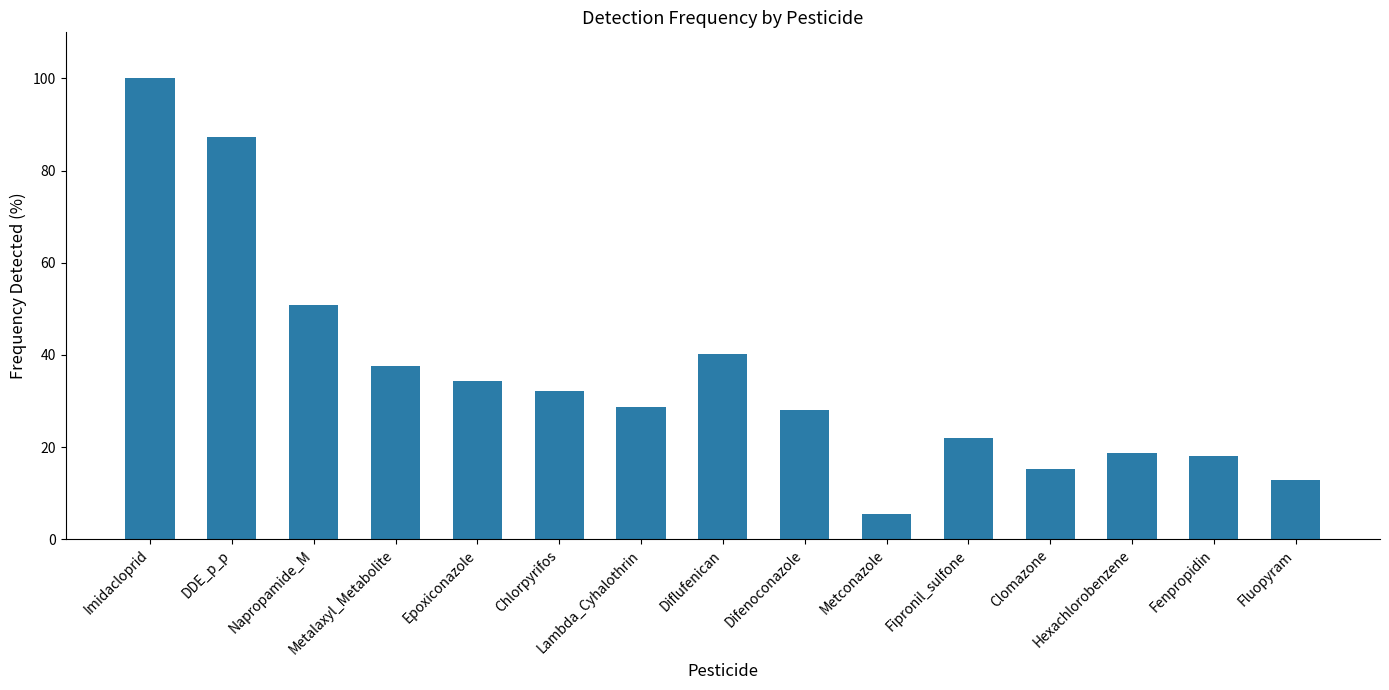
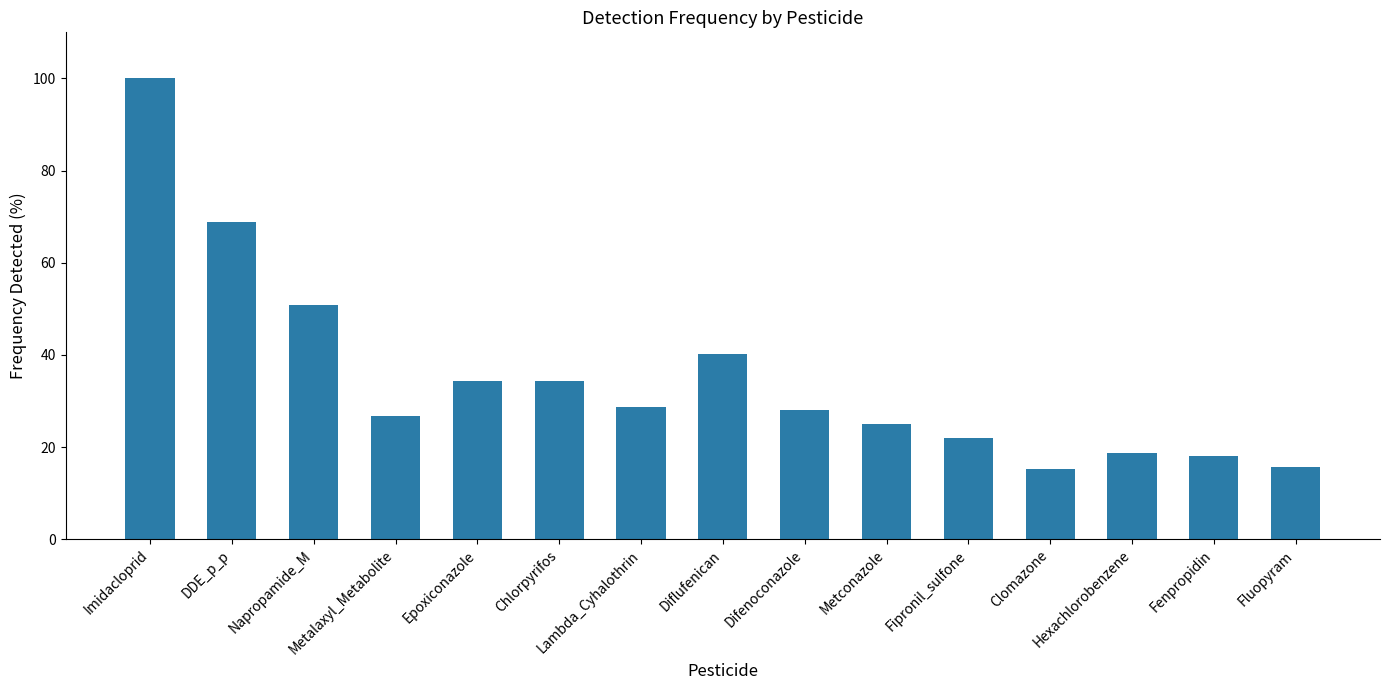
  {
    "Imidacloprid": 100,
-   "DDE_p_p": 87,
+   "DDE_p_p": 69,
    "Napropamide_M": 51,
-   "Metalaxyl_Metabolite": 38,
+   "Metalaxyl_Metabolite": 27,
    "Epoxiconazole": 34,
-   "Chlorpyrifos": 32,
+   "Chlorpyrifos": 34,
    "Lambda_Cyhalothrin": 29,
    "Diflufenican": 40,
    "Difenoconazole": 28,
-   "Metconazole": 5,
+   "Metconazole": 25,
    "Fipronil_sulfone": 22,
    "Clomazone": 15,
    "Hexachlorobenzene": 19,
    "Fenpropidin": 18,
-   "Fluopyram": 13
+   "Fluopyram": 16
  }
